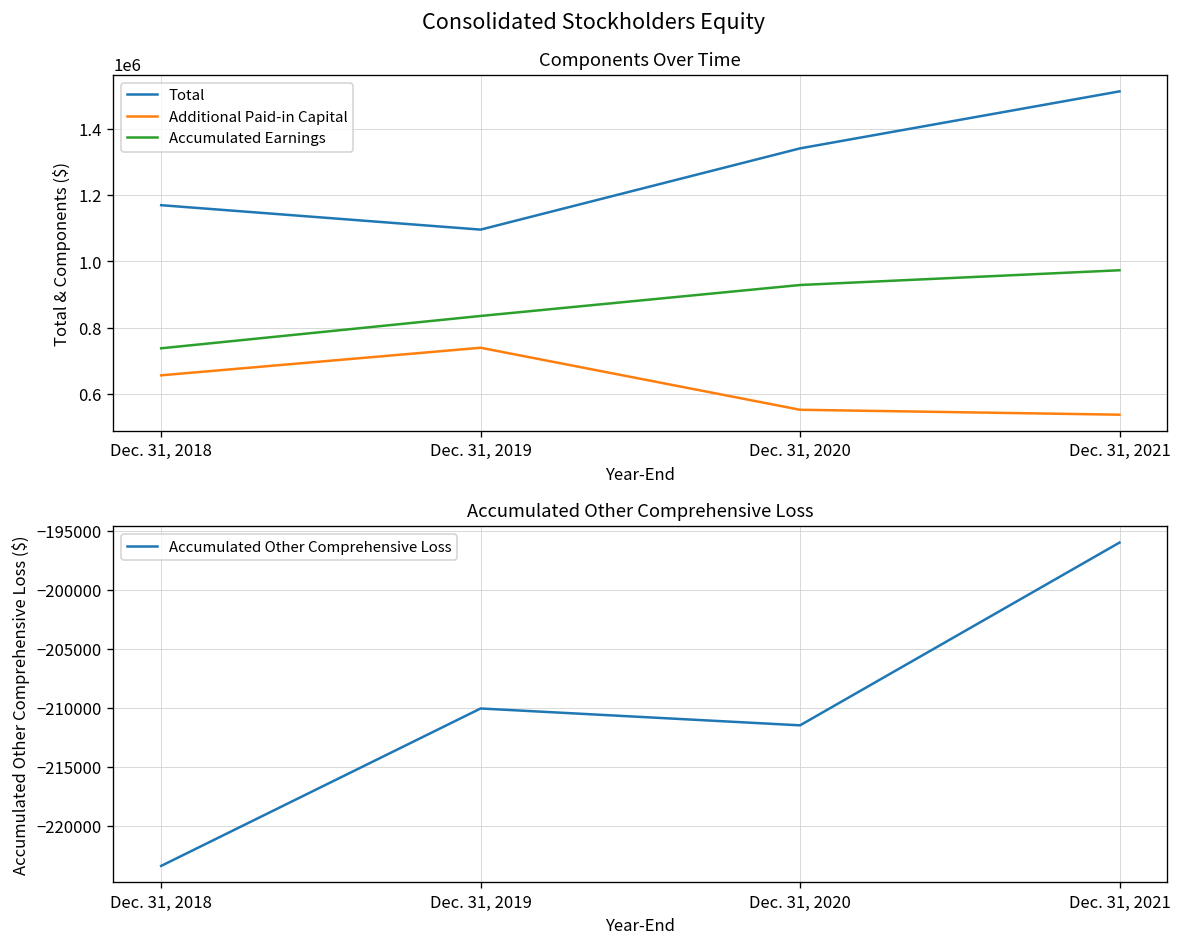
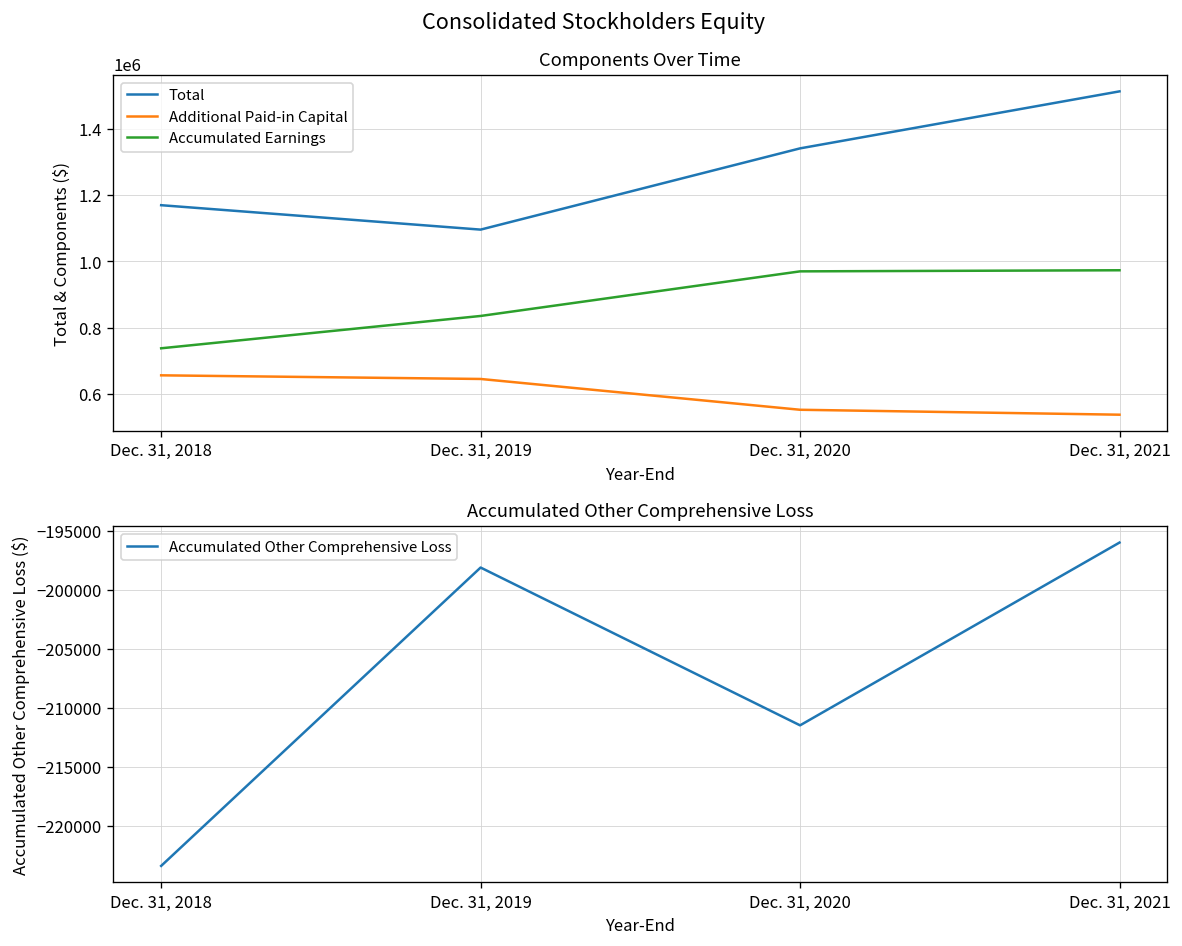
  {
    "Components Over Time": {
      "Total": {
        "Dec. 31, 2018": 1170000,
        "Dec. 31, 2019": 1100000,
        "Dec. 31, 2020": 1340000,
        "Dec. 31, 2021": 1510000
      },
      "Additional Paid-in Capital": {
        "Dec. 31, 2018": 660000,
-       "Dec. 31, 2019": 740000,
+       "Dec. 31, 2019": 640000,
        "Dec. 31, 2020": 550000,
        "Dec. 31, 2021": 540000
      },
      "Accumulated Earnings": {
        "Dec. 31, 2018": 740000,
        "Dec. 31, 2019": 830000,
-       "Dec. 31, 2020": 930000,
+       "Dec. 31, 2020": 970000,
        "Dec. 31, 2021": 970000
      }
    },
    "Accumulated Other Comprehensive Loss": {
      "Dec. 31, 2018": -223000,
-     "Dec. 31, 2019": -210000,
+     "Dec. 31, 2019": -198000,
      "Dec. 31, 2020": -211000,
      "Dec. 31, 2021": -196000
    }
  }
